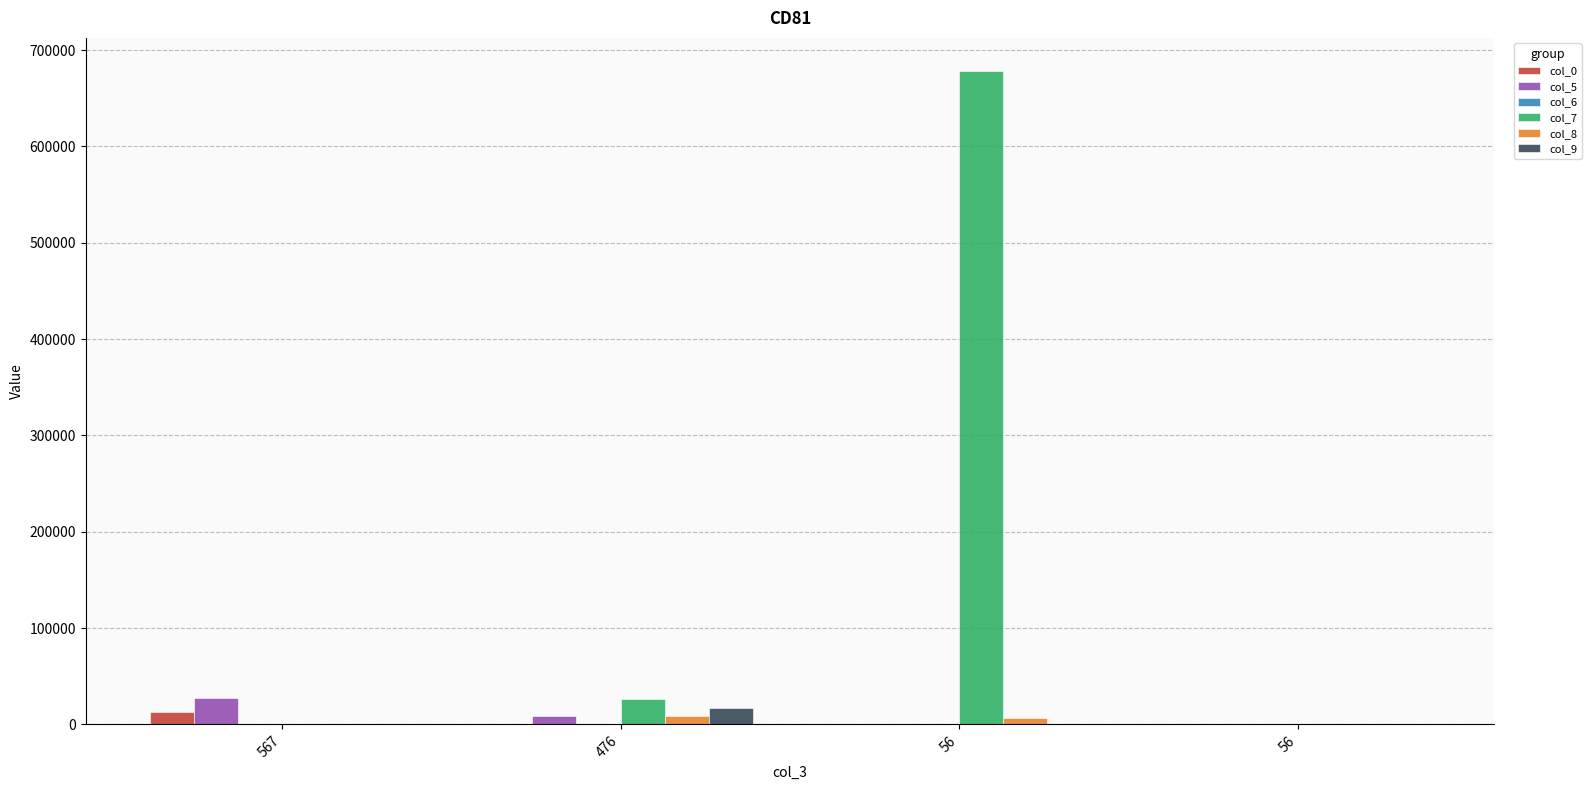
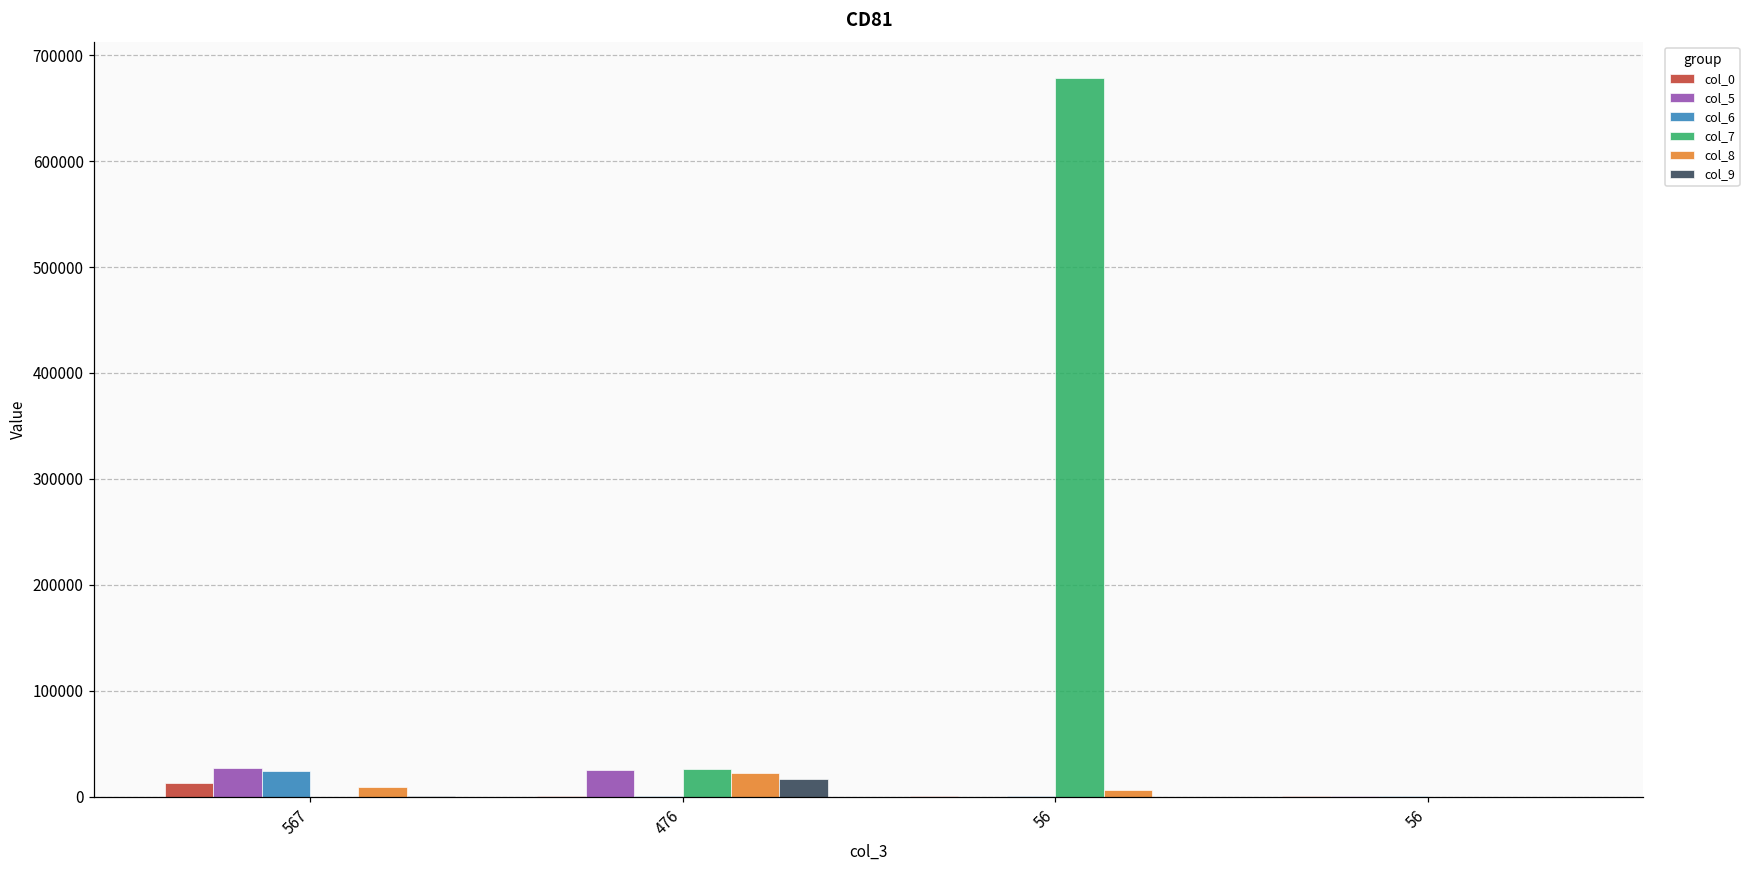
  {
    "col_0": {
      "567": 10000
    },
    "col_5": {
      "567": 30000,
-     "476": 10000
+     "476": 30000
    },
    "col_6": {
-     "567": 0
+     "567": 20000
    },
    "col_7": {
      "476": 30000
    },
    "col_8": {
-     "567": 0,
-     "476": 10000
+     "567": 10000,
+     "476": 20000
    },
    "col_9": {
      "476": 20000
    }
  }
